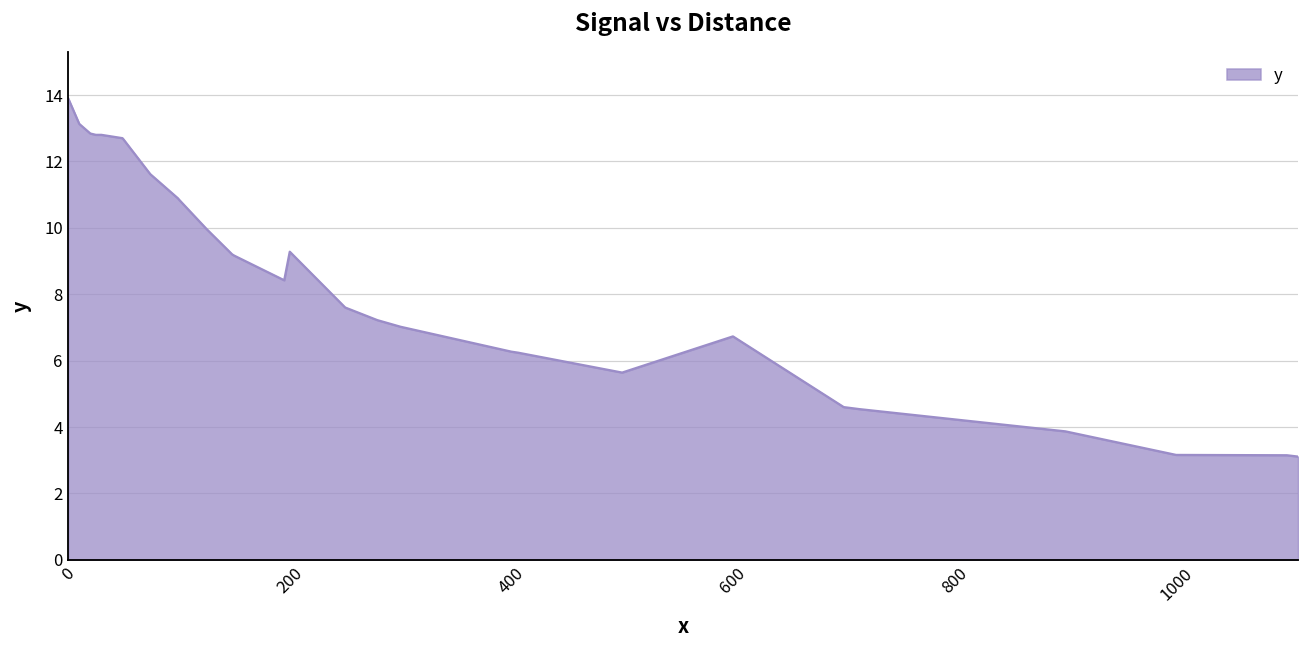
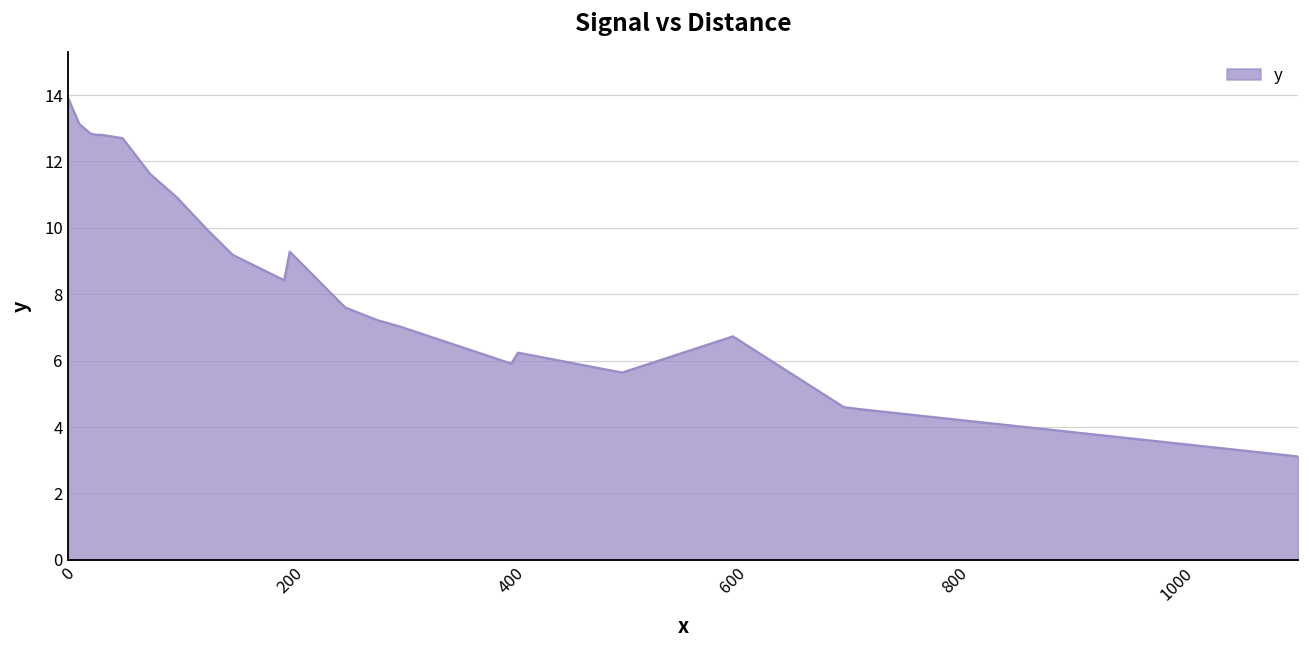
  {
    "0": 13.9,
    "200": 9.3,
-   "400": 6.3,
+   "400": 5.9,
    "600": 6.7,
    "800": 4.2,
-   "1000": 3.2
+   "1000": 3.5
  }
